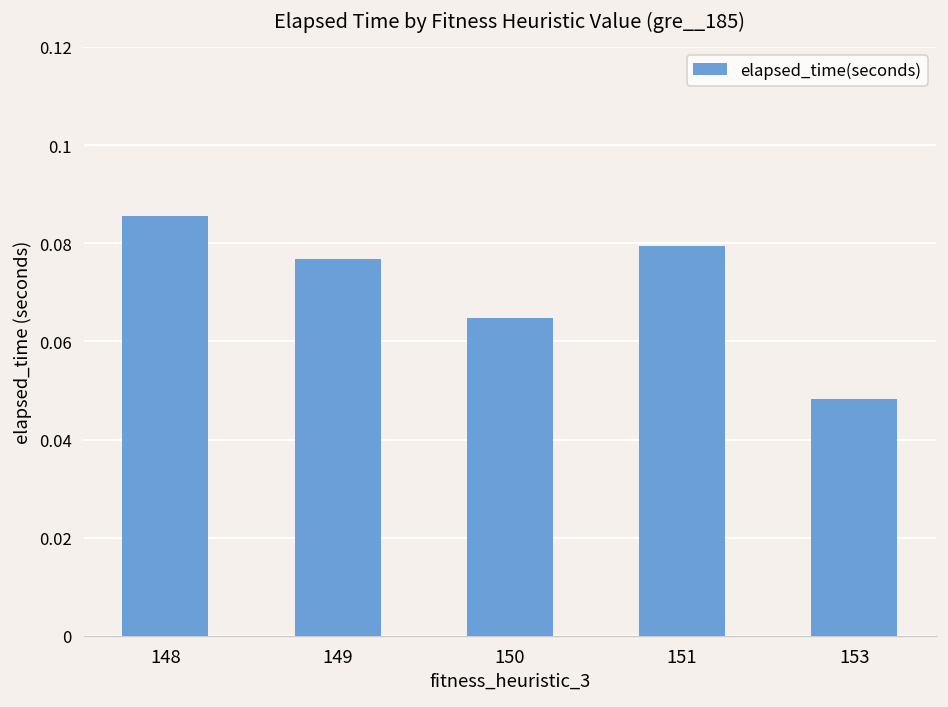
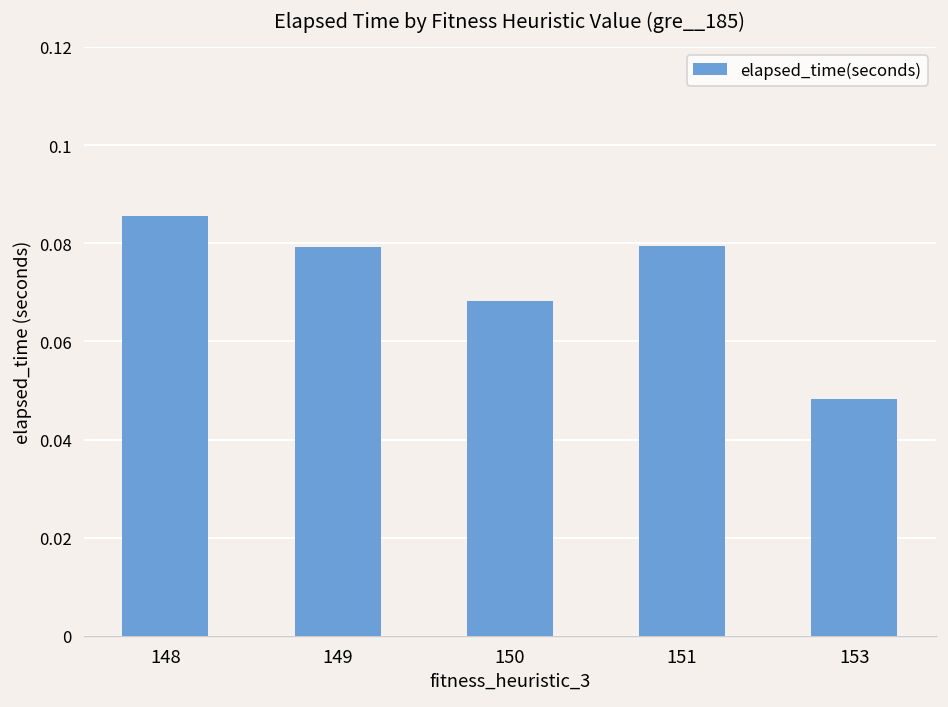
  {
    "148": 0.086,
-   "149": 0.077,
-   "150": 0.065,
+   "149": 0.079,
+   "150": 0.068,
    "151": 0.079,
    "153": 0.048
  }
